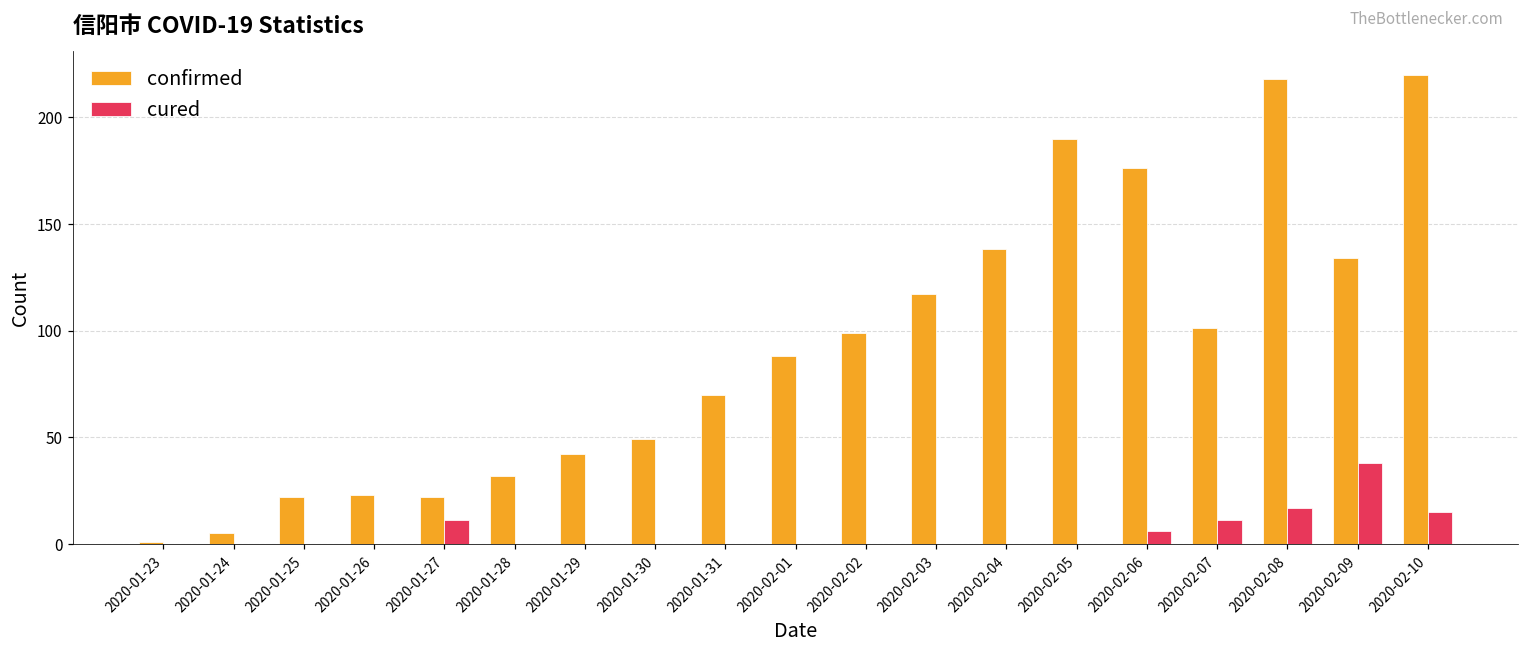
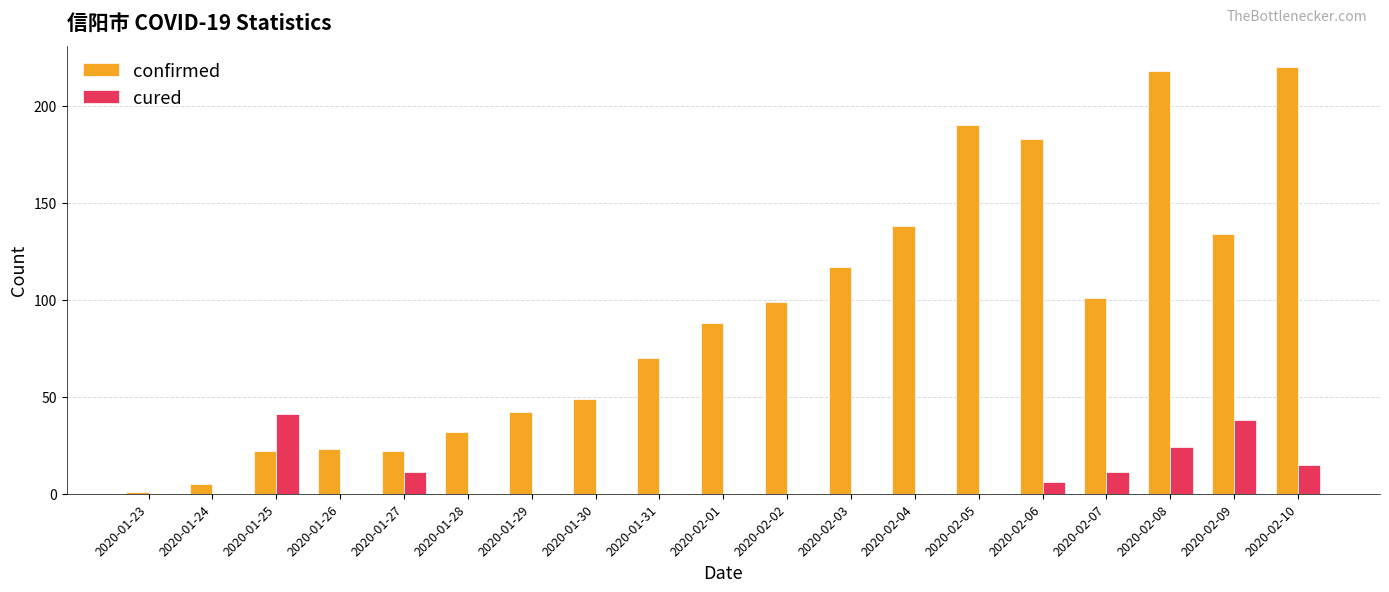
  {
    "confirmed": {
      "2020-01-24": 5,
      "2020-01-25": 22,
      "2020-01-26": 23,
      "2020-01-27": 22,
      "2020-01-28": 32,
      "2020-01-29": 42,
      "2020-01-30": 49,
      "2020-01-31": 70,
      "2020-02-01": 88,
      "2020-02-02": 99,
      "2020-02-03": 117,
      "2020-02-04": 138,
      "2020-02-05": 190,
-     "2020-02-06": 176,
+     "2020-02-06": 183,
      "2020-02-07": 101,
      "2020-02-08": 218,
      "2020-02-09": 134,
      "2020-02-10": 220
    },
    "cured": {
      "2020-01-23": 0,
      "2020-01-24": 0,
-     "2020-01-25": 0,
+     "2020-01-25": 41,
      "2020-01-26": 0,
      "2020-01-27": 11,
      "2020-01-28": 0,
      "2020-01-29": 0,
      "2020-01-30": 0,
      "2020-01-31": 0,
      "2020-02-01": 0,
      "2020-02-02": 0,
      "2020-02-03": 0,
      "2020-02-04": 0,
      "2020-02-05": 0,
      "2020-02-06": 6,
      "2020-02-07": 11,
-     "2020-02-08": 17,
+     "2020-02-08": 24,
      "2020-02-09": 38,
      "2020-02-10": 15
    }
  }
